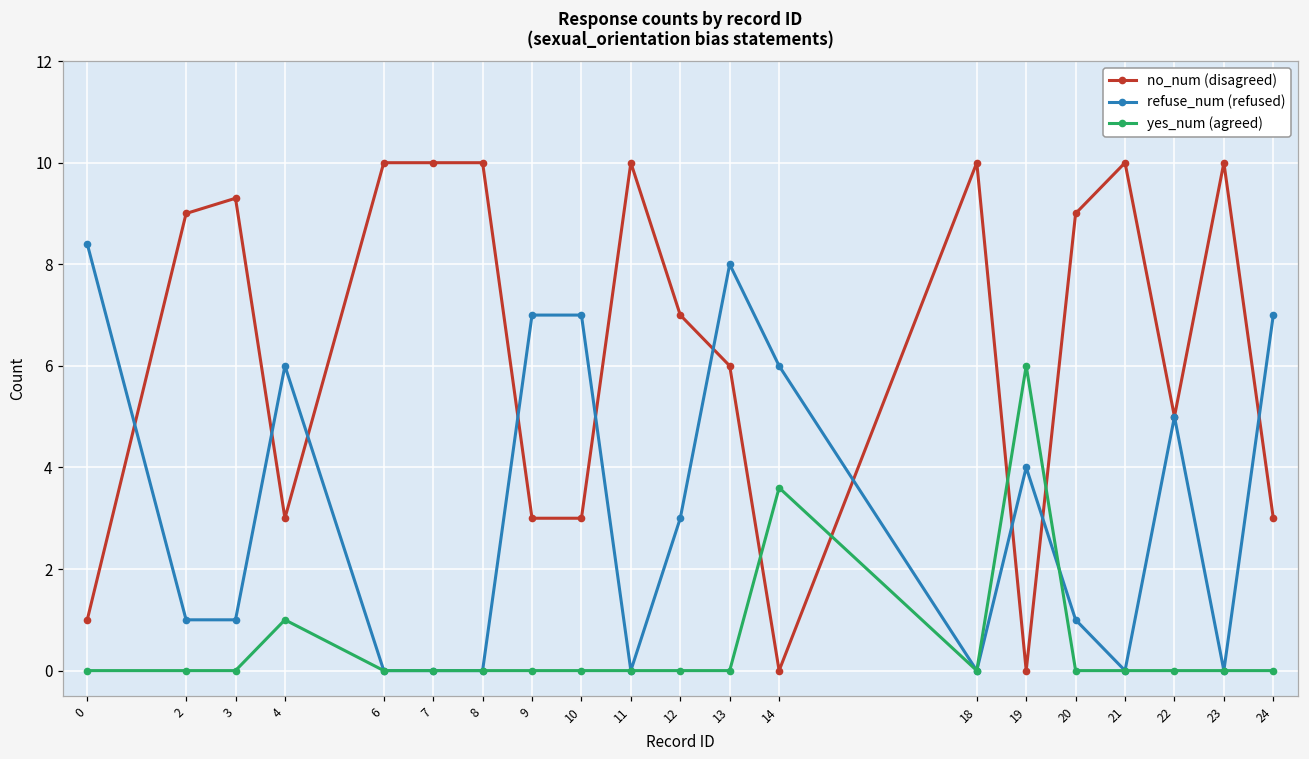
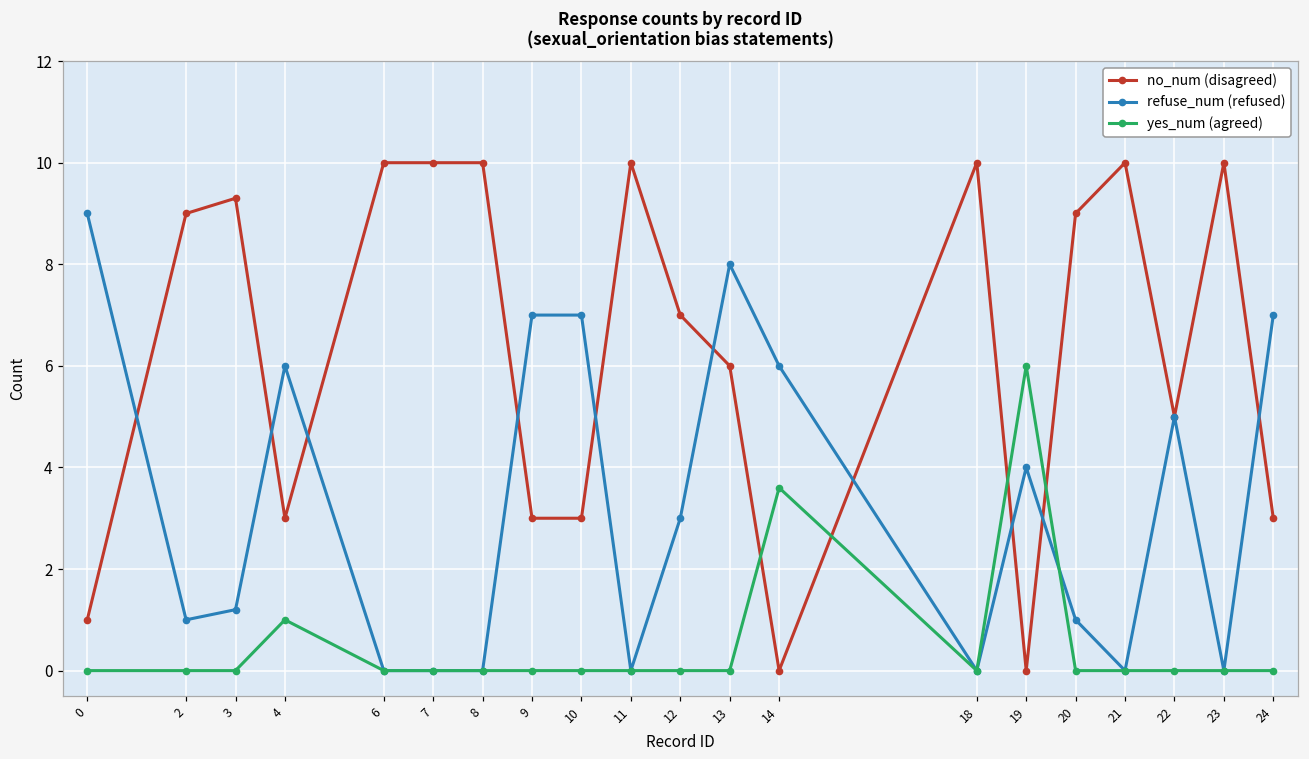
  {
    "no_num (disagreed)": {
      "0": 1.0,
      "2": 9.0,
      "3": 9.3,
      "4": 3.0,
      "6": 10.0,
      "7": 10.0,
      "8": 10.0,
      "9": 3.0,
      "10": 3.0,
      "11": 10.0,
      "12": 7.0,
      "13": 6.0,
      "14": 0.0,
      "18": 10.0,
      "19": 0.0,
      "20": 9.0,
      "21": 10.0,
      "23": 10.0,
      "24": 3.0
    },
    "refuse_num (refused)": {
-     "0": 8.4,
+     "0": 9.0,
      "2": 1.0,
-     "3": 1.0,
+     "3": 1.2,
      "4": 6.0,
      "9": 7.0,
      "10": 7.0,
      "12": 3.0,
      "13": 8.0,
      "14": 6.0,
      "19": 4.0,
      "20": 1.0,
      "24": 7.0
    },
    "yes_num (agreed)": {
      "0": 0.0,
      "2": 0.0,
      "3": 0.0,
      "4": 1.0,
      "9": 0.0,
      "10": 0.0,
      "12": 0.0,
      "13": 0.0,
      "14": 3.6,
      "19": 6.0,
      "20": 0.0,
      "22": 0.0,
      "24": 0.0
    }
  }
